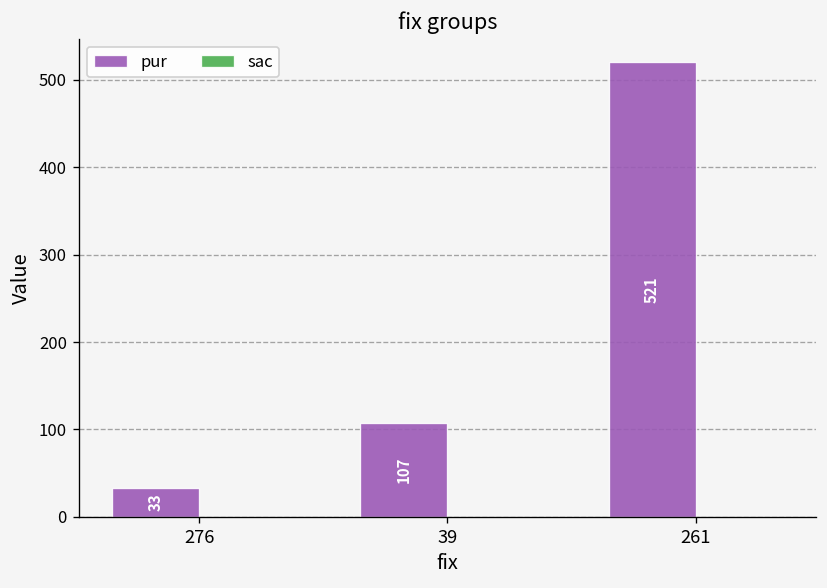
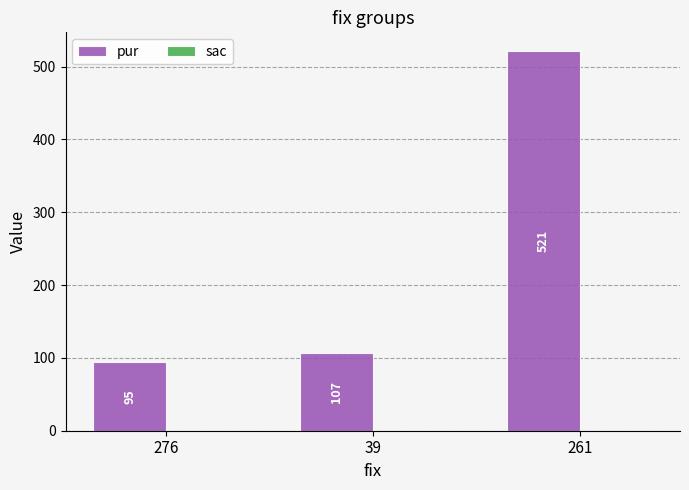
  {
    "pur": {
-     "276": 33,
+     "276": 95,
      "39": 107,
      "261": 521
    },
    "sac": {
      "276": 0,
      "39": 0,
      "261": 0
    }
  }
